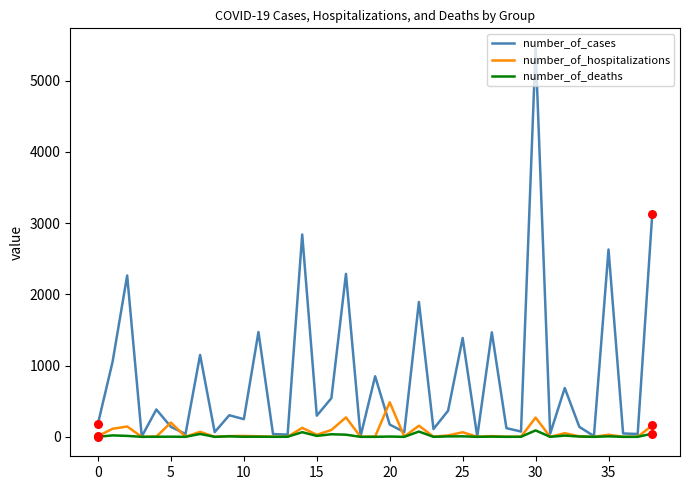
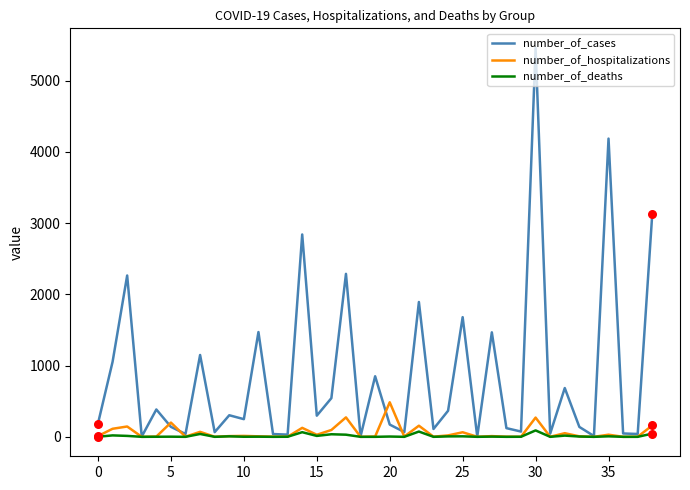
  {
    "number_of_cases": {
      "5": 100,
      "10": 200,
      "15": 300,
      "20": 200,
-     "25": 1400,
-     "35": 2600
+     "25": 1700,
+     "35": 4200
    },
    "number_of_hospitalizations": {
      "5": 200,
      "20": 500,
      "25": 100,
      "30": 300
    },
    "number_of_deaths": {
      "5": 0,
      "20": 0,
      "25": 0,
      "30": 100
    }
  }
